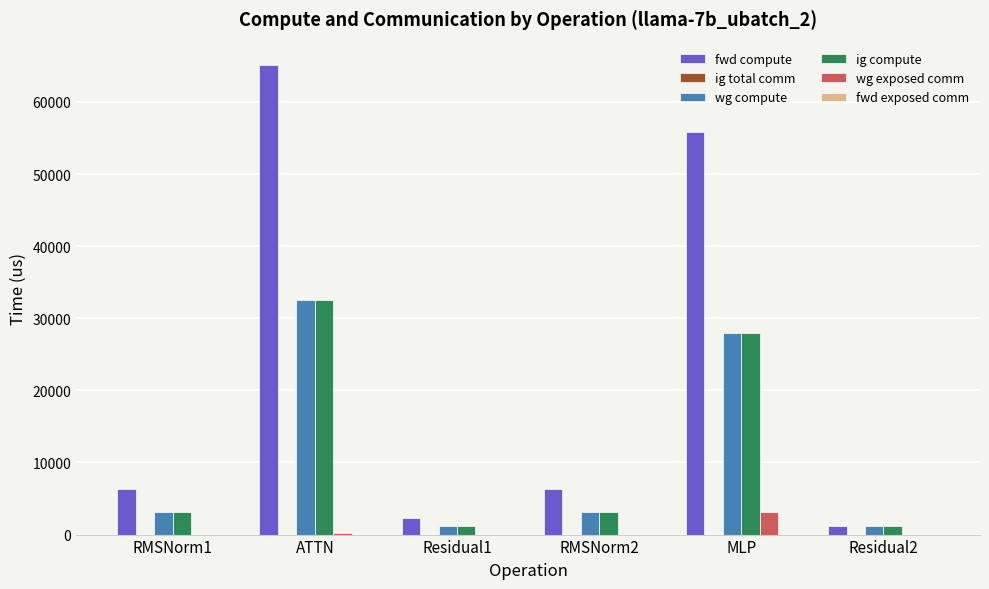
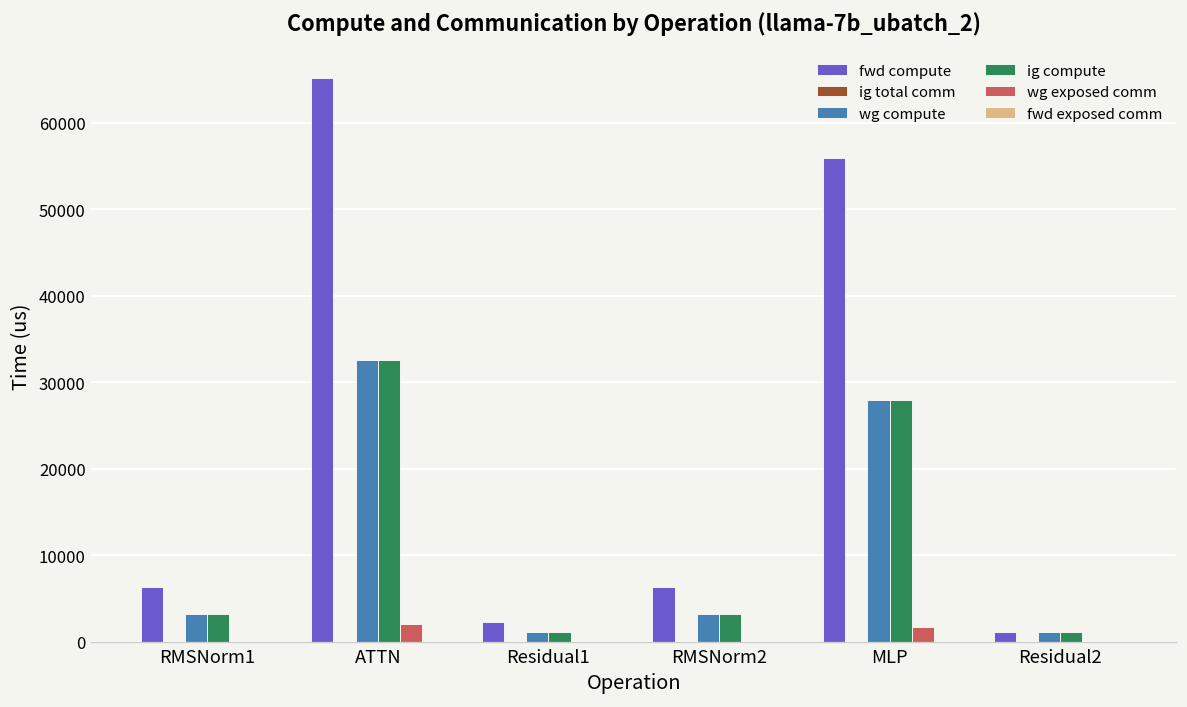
  {
    "ig total comm": {
      "RMSNorm1": 0,
      "ATTN": 0,
      "Residual1": 0,
      "RMSNorm2": 0,
      "MLP": 0,
      "Residual2": 0
    },
    "ig compute": {
      "RMSNorm1": 3000,
      "ATTN": 33000,
      "Residual1": 1000,
      "RMSNorm2": 3000,
      "MLP": 28000,
      "Residual2": 1000
    },
    "wg exposed comm": {
      "RMSNorm1": 0,
-     "ATTN": 0,
+     "ATTN": 2000,
      "Residual1": 0,
      "RMSNorm2": 0,
-     "MLP": 3000,
+     "MLP": 2000,
      "Residual2": 0
    },
    "fwd exposed comm": {
      "RMSNorm1": 0,
      "ATTN": 0,
      "Residual1": 0,
      "RMSNorm2": 0,
      "MLP": 0,
      "Residual2": 0
    }
  }
